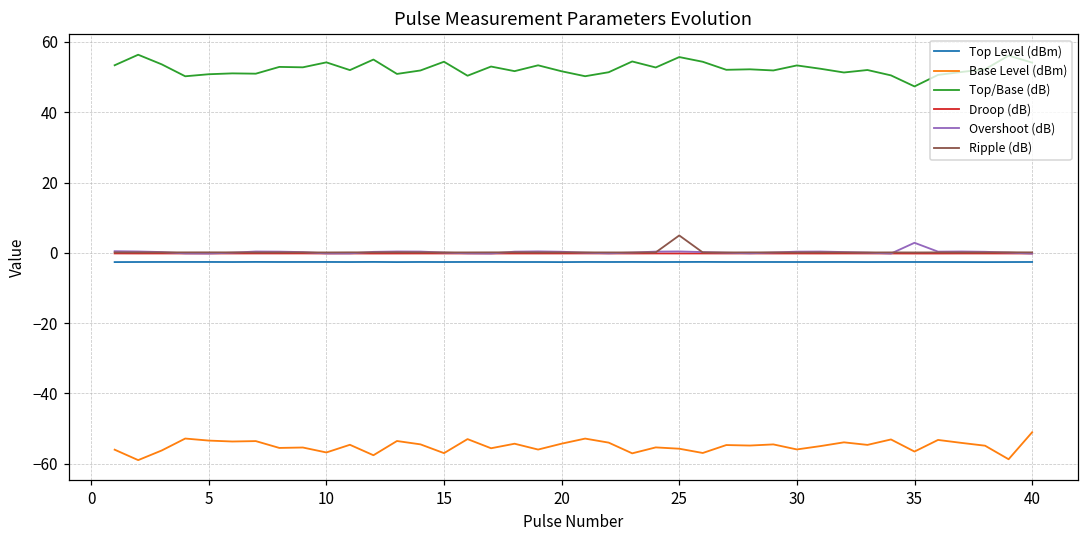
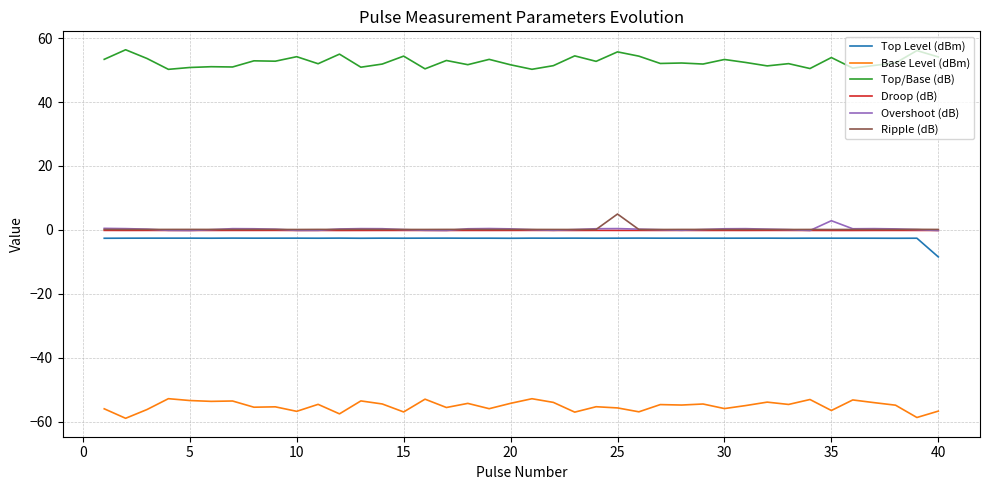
  {
    "Top Level (dBm)": {
      "5": -3,
      "10": -3,
      "15": -3,
      "20": -3,
      "25": -3,
      "30": -3,
      "35": -3,
-     "40": -3
+     "40": -8
    },
    "Base Level (dBm)": {
      "5": -53,
      "10": -57,
      "15": -57,
      "20": -54,
      "25": -56,
      "30": -56,
      "35": -57,
-     "40": -51
+     "40": -57
    },
    "Top/Base (dB)": {
      "5": 51,
      "10": 54,
      "15": 54,
      "20": 52,
      "25": 56,
      "30": 53,
-     "35": 47
+     "35": 54
    },
    "Overshoot (dB)": {
      "35": 3
    },
    "Ripple (dB)": {
      "25": 5
    }
  }
